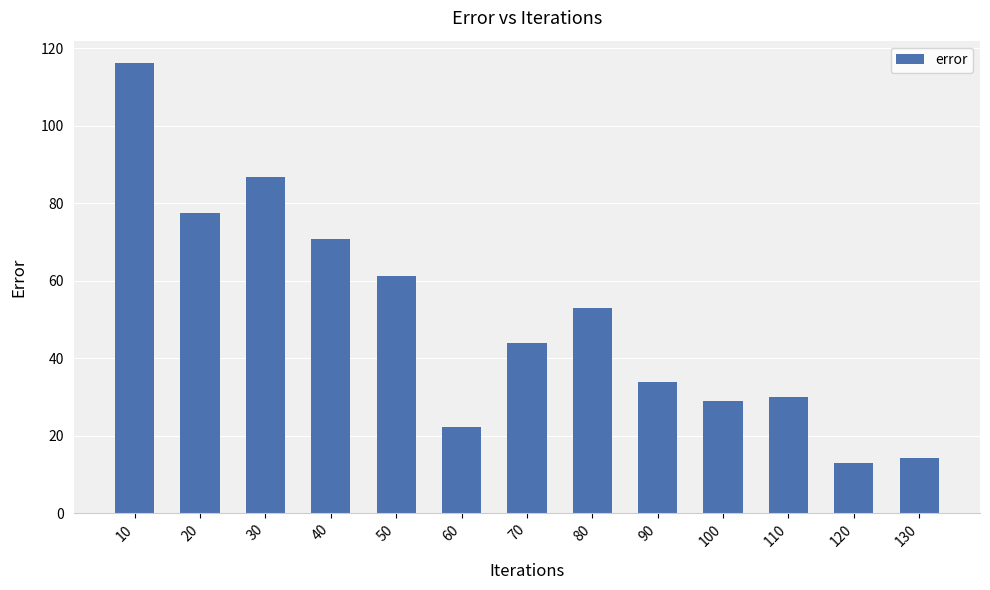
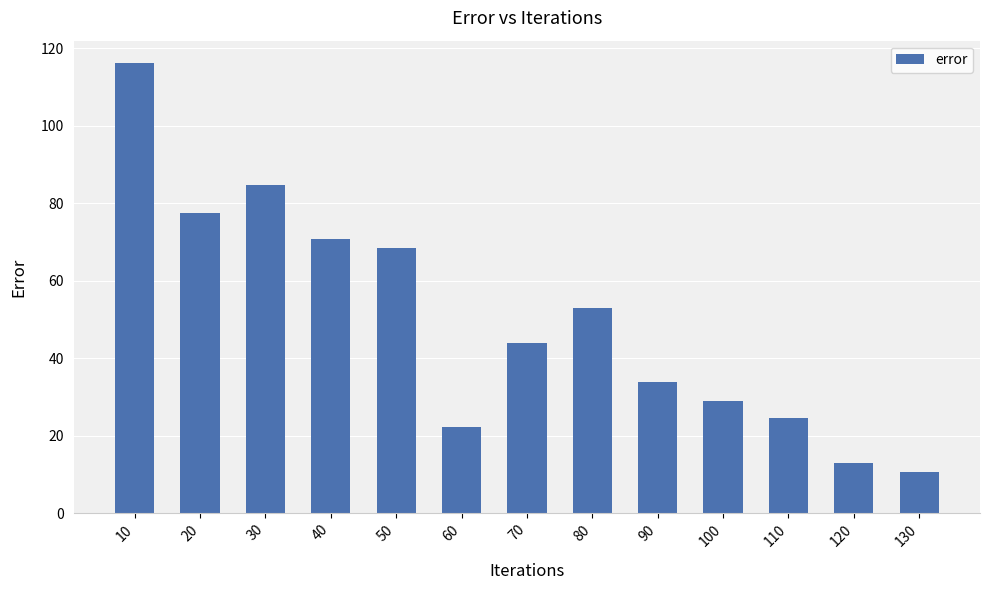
  {
    "10": 116,
    "20": 77,
-   "30": 87,
+   "30": 85,
    "40": 71,
-   "50": 61,
+   "50": 69,
    "60": 22,
    "70": 44,
    "80": 53,
    "90": 34,
    "100": 29,
-   "110": 30,
+   "110": 25,
    "120": 13,
-   "130": 14
+   "130": 11
  }
